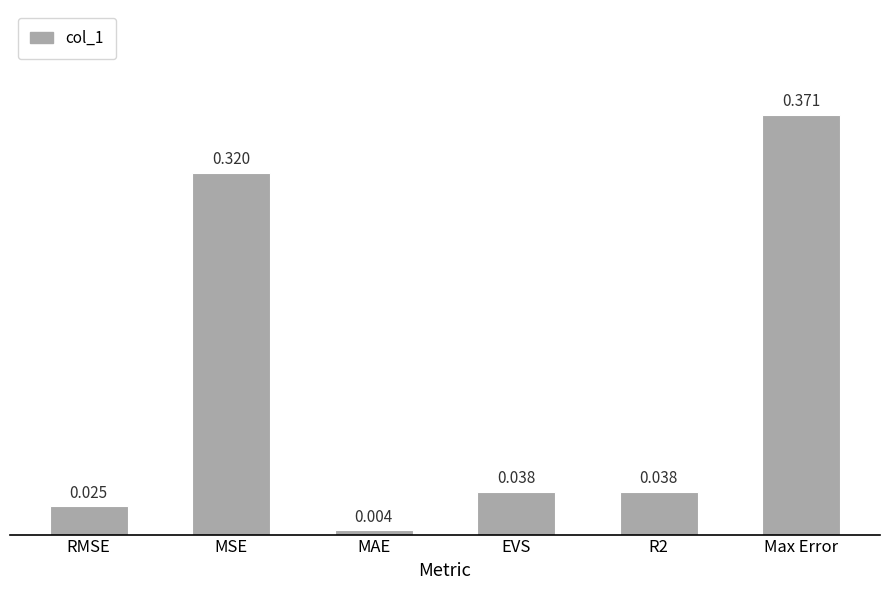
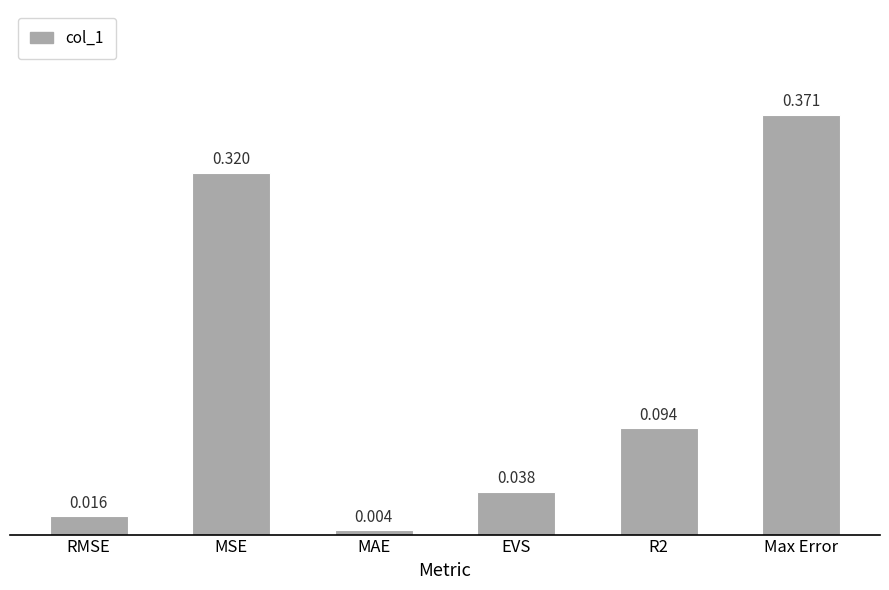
  {
-   "RMSE": 0.025,
+   "RMSE": 0.016,
    "MSE": 0.320,
    "MAE": 0.004,
    "EVS": 0.038,
-   "R2": 0.038,
+   "R2": 0.094,
    "Max Error": 0.371
  }
